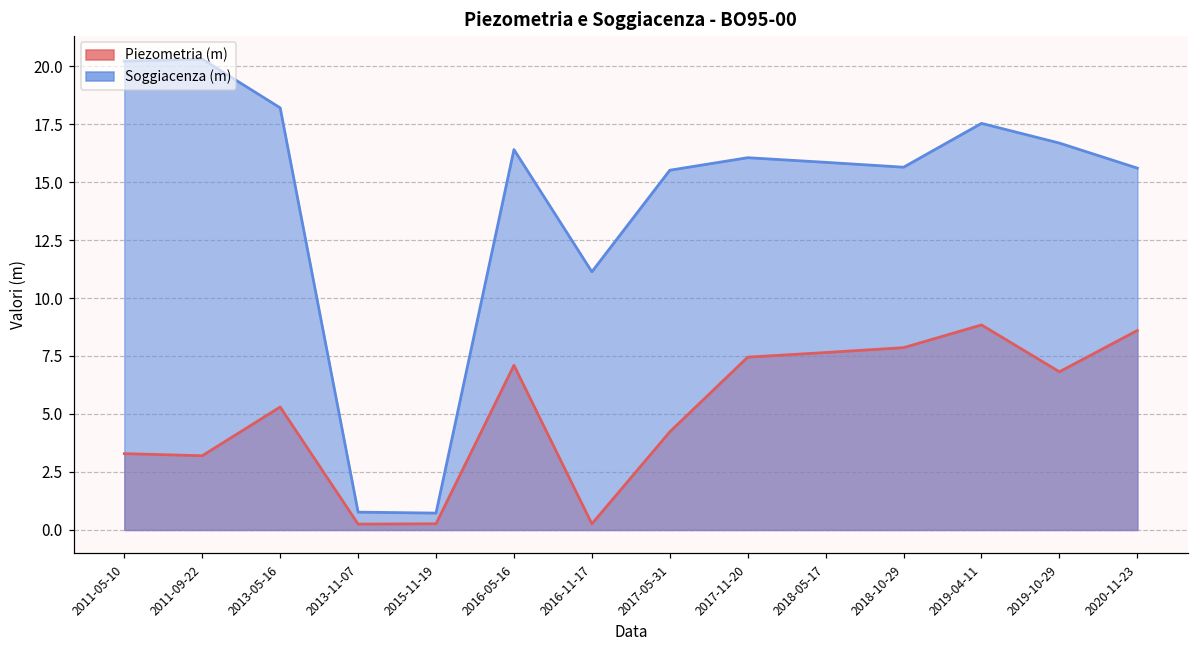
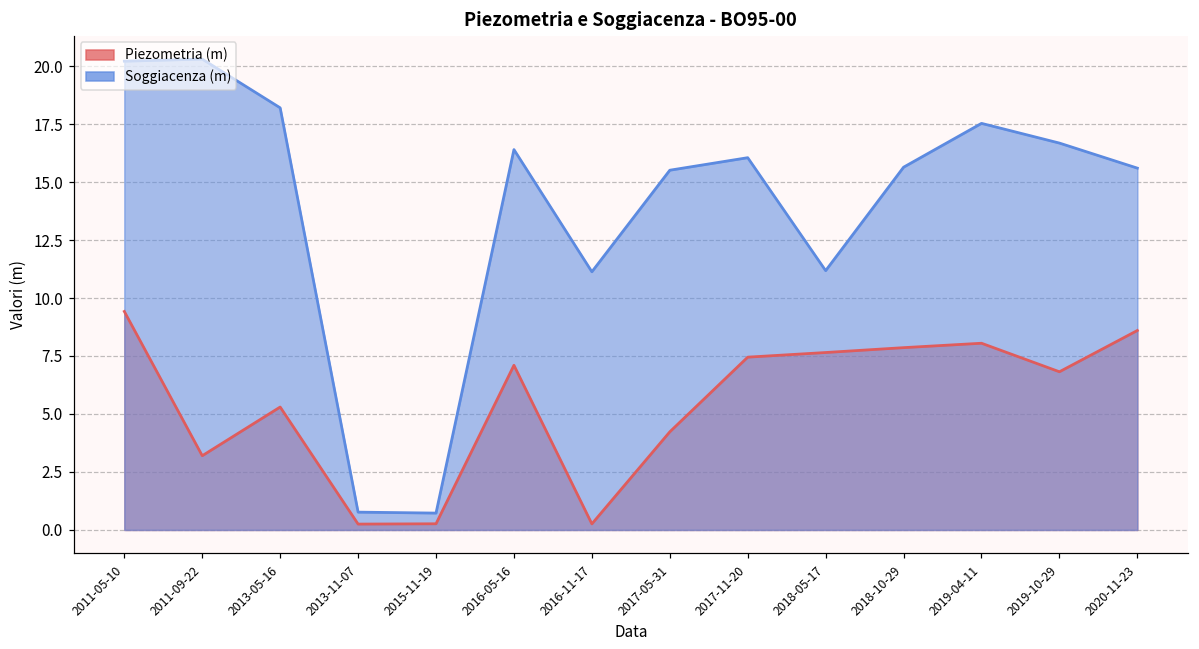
  {
    "Piezometria (m)": {
-     "2011-05-10": 3.3,
+     "2011-05-10": 9.4,
      "2011-09-22": 3.2,
      "2013-05-16": 5.3,
      "2013-11-07": 0.3,
      "2015-11-19": 0.3,
      "2016-05-16": 7.1,
      "2016-11-17": 0.3,
      "2017-05-31": 4.2,
      "2017-11-20": 7.5,
      "2018-05-17": 7.7,
      "2018-10-29": 7.9,
-     "2019-04-11": 8.8,
+     "2019-04-11": 8.1,
      "2019-10-29": 6.8,
      "2020-11-23": 8.6
    },
    "Soggiacenza (m)": {
      "2013-05-16": 18.2,
      "2013-11-07": 0.8,
      "2015-11-19": 0.7,
      "2016-05-16": 16.4,
      "2016-11-17": 11.1,
      "2017-05-31": 15.5,
      "2017-11-20": 16.1,
-     "2018-05-17": 15.9,
+     "2018-05-17": 11.2,
      "2018-10-29": 15.6,
      "2019-04-11": 17.5,
      "2019-10-29": 16.7,
      "2020-11-23": 15.6
    }
  }
